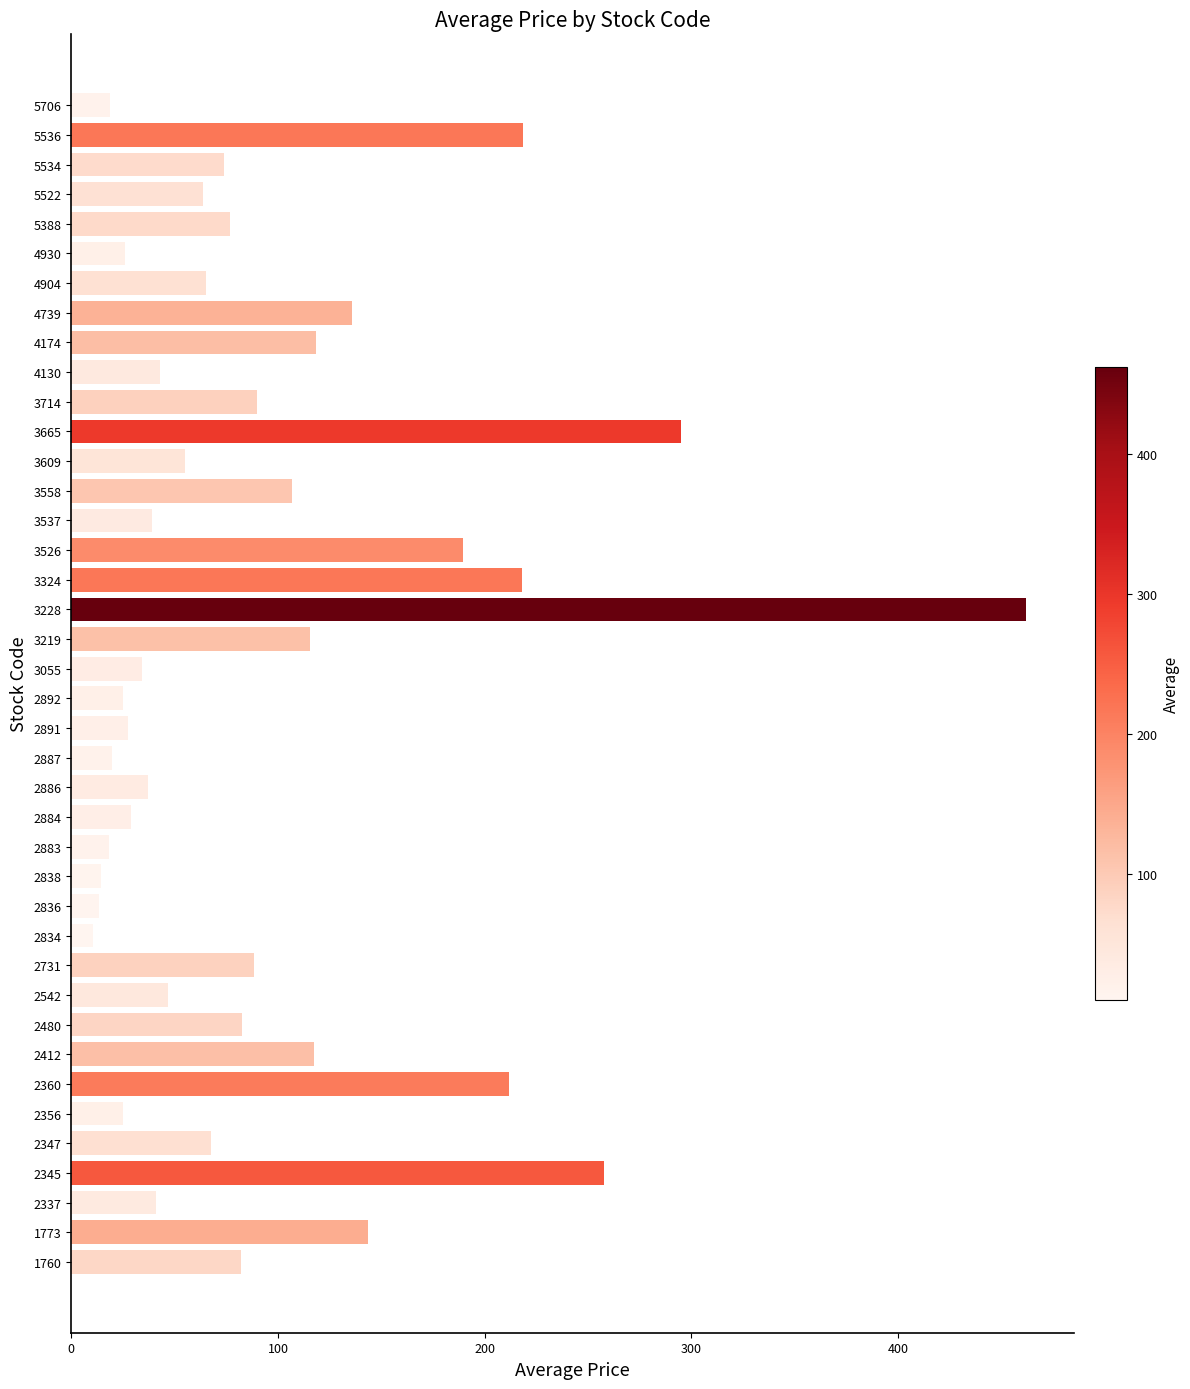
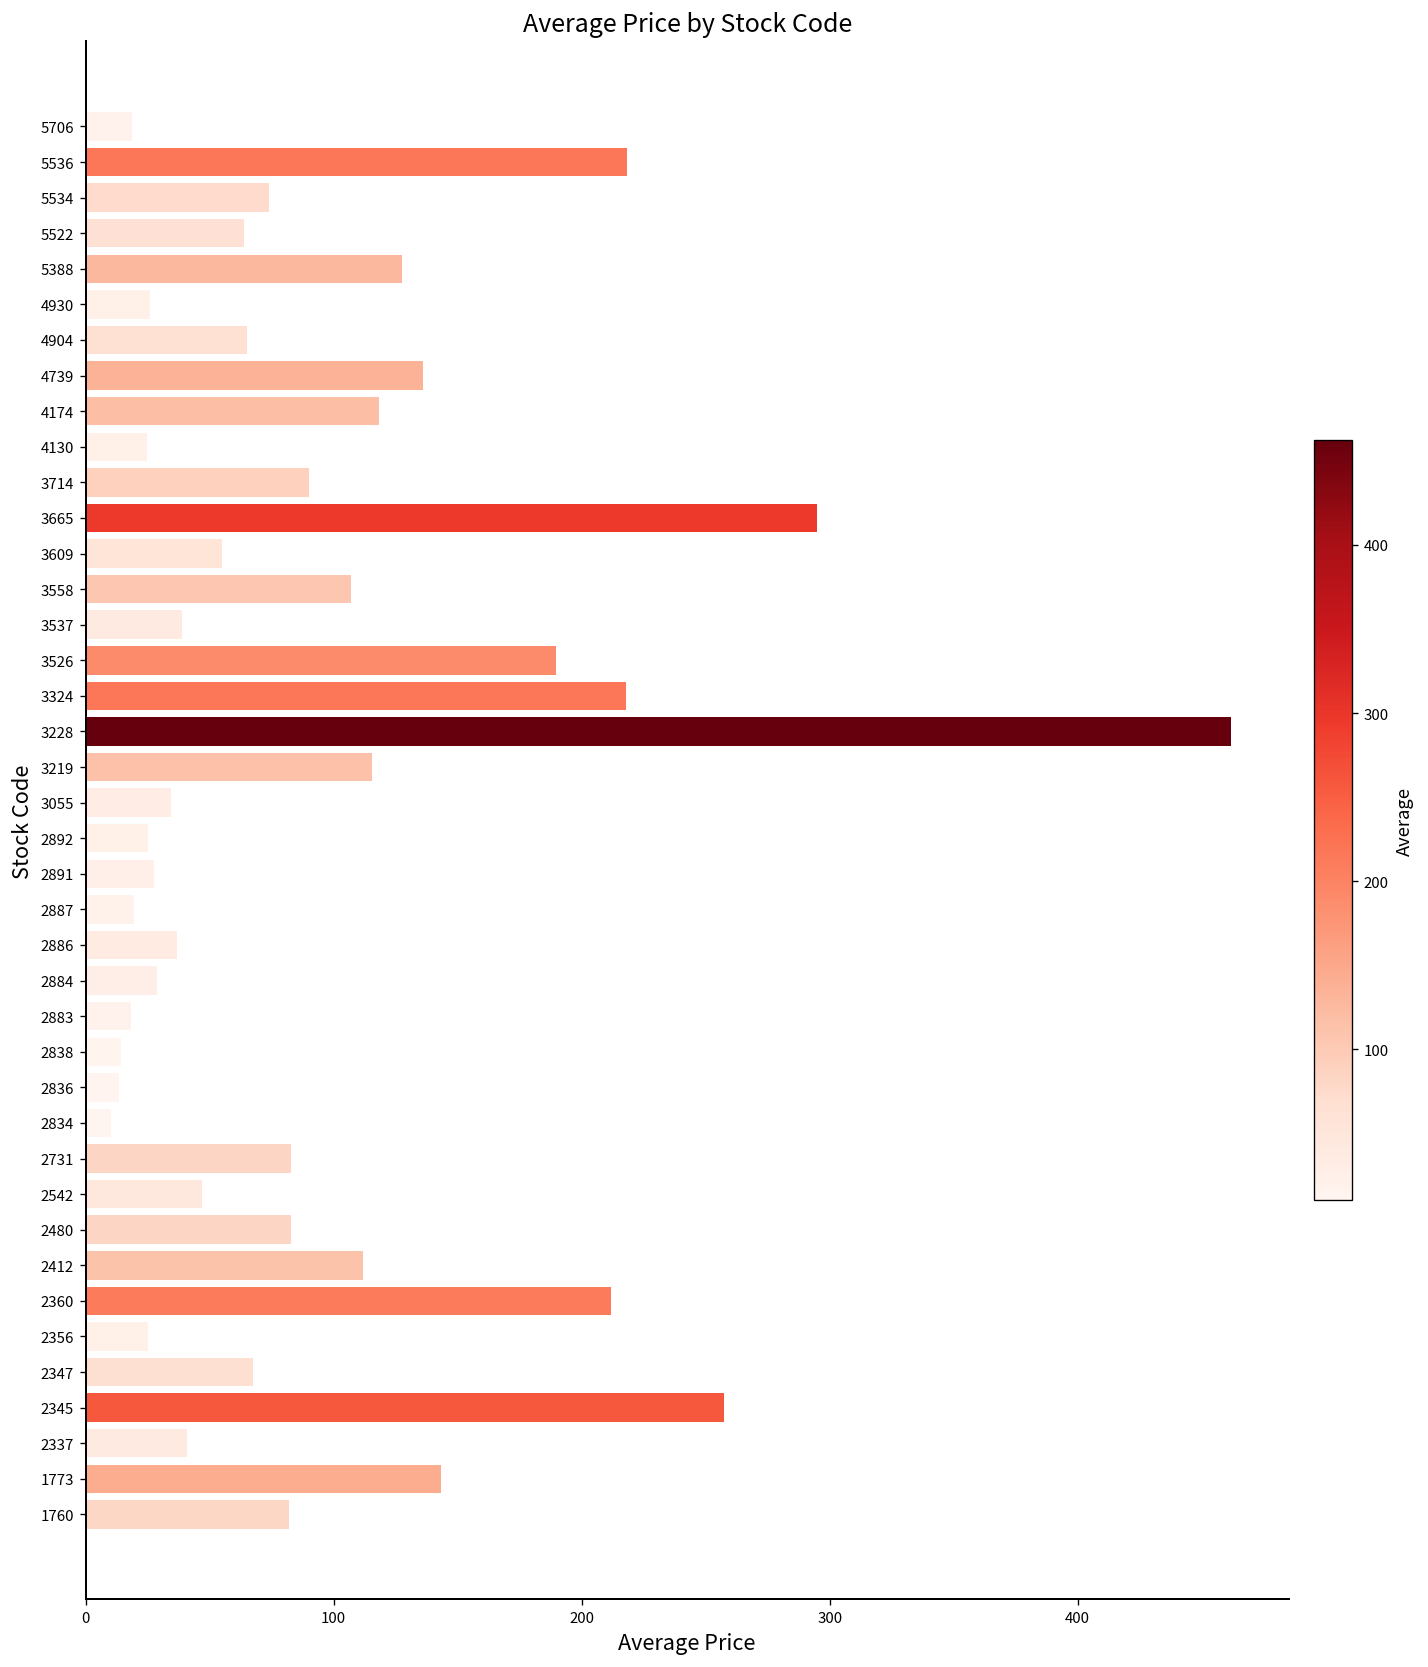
  {
    "5706": 19,
    "5536": 219,
    "5534": 74,
    "5522": 64,
-   "5388": 77,
+   "5388": 128,
    "4930": 26,
    "4904": 65,
    "4739": 136,
    "4174": 119,
-   "4130": 43,
+   "4130": 25,
    "3714": 90,
    "3665": 295,
    "3609": 55,
    "3558": 107,
    "3537": 39,
    "3526": 190,
    "3324": 218,
    "3228": 462,
    "3219": 115,
    "3055": 34,
    "2892": 25,
    "2891": 28,
    "2887": 20,
    "2886": 37,
    "2884": 29,
    "2883": 18,
    "2838": 14,
    "2836": 13,
    "2834": 10,
-   "2731": 89,
+   "2731": 83,
    "2542": 47,
    "2480": 83,
-   "2412": 118,
+   "2412": 112,
    "2360": 212,
    "2356": 25,
    "2347": 68,
    "2345": 258,
    "2337": 41,
    "1773": 144,
    "1760": 82
  }
